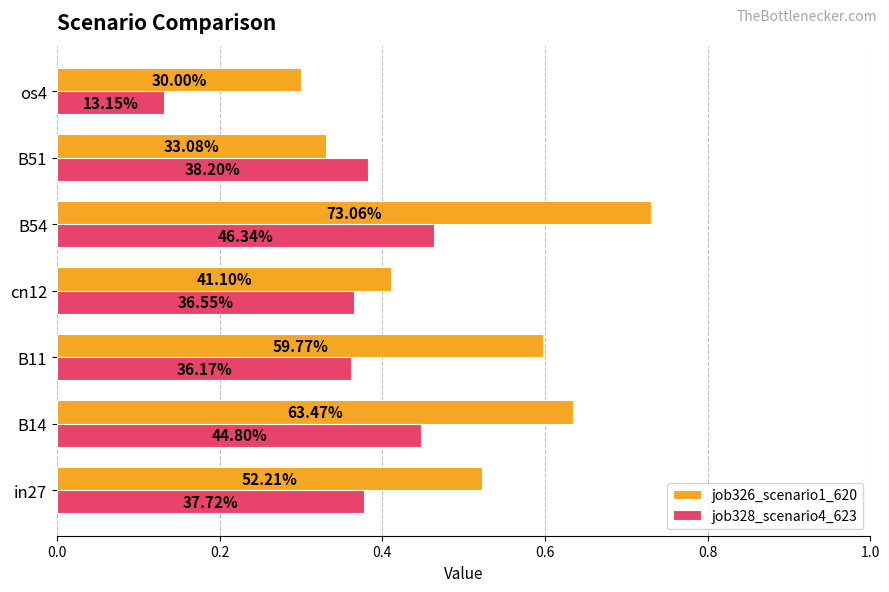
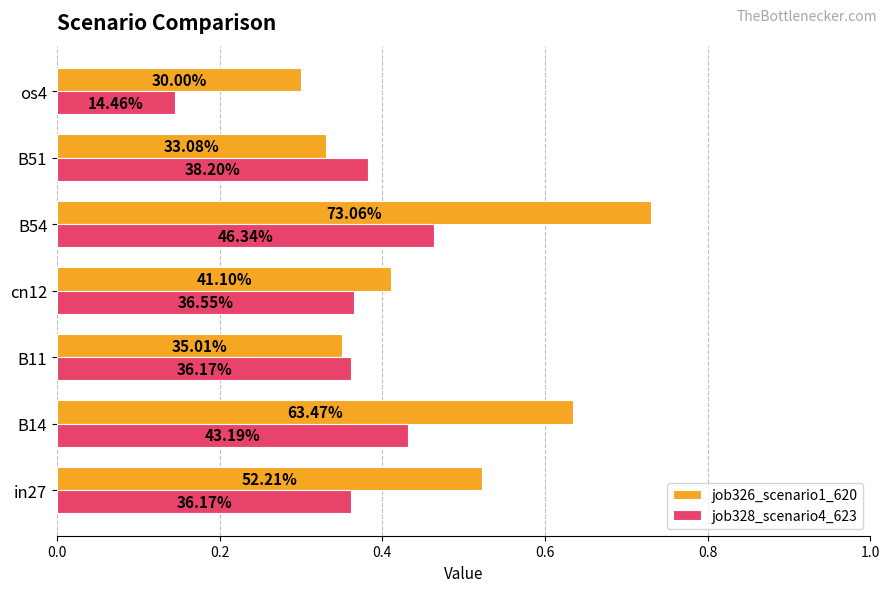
  {
    "job326_scenario1_620": {
      "os4": "30.00%",
      "B51": "33.08%",
      "B54": "73.06%",
      "cn12": "41.10%",
-     "B11": "59.77%",
+     "B11": "35.01%",
      "B14": "63.47%",
      "in27": "52.21%"
    },
    "job328_scenario4_623": {
-     "os4": "13.15%",
+     "os4": "14.46%",
      "B51": "38.20%",
      "B54": "46.34%",
      "cn12": "36.55%",
      "B11": "36.17%",
-     "B14": "44.80%",
-     "in27": "37.72%"
+     "B14": "43.19%",
+     "in27": "36.17%"
    }
  }
